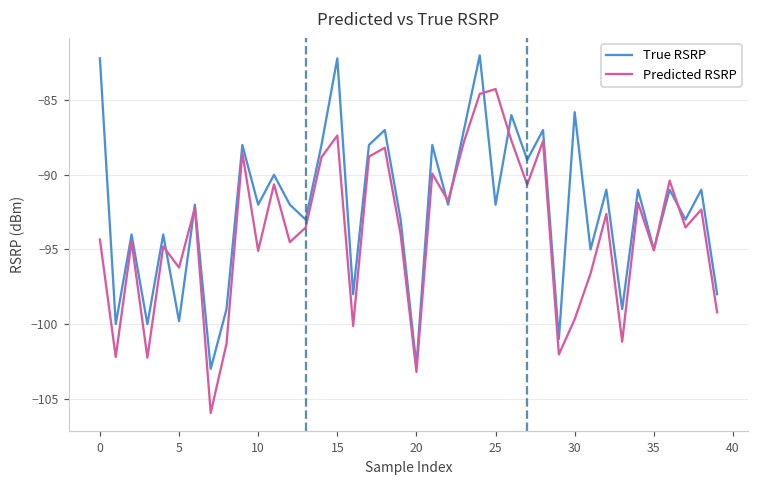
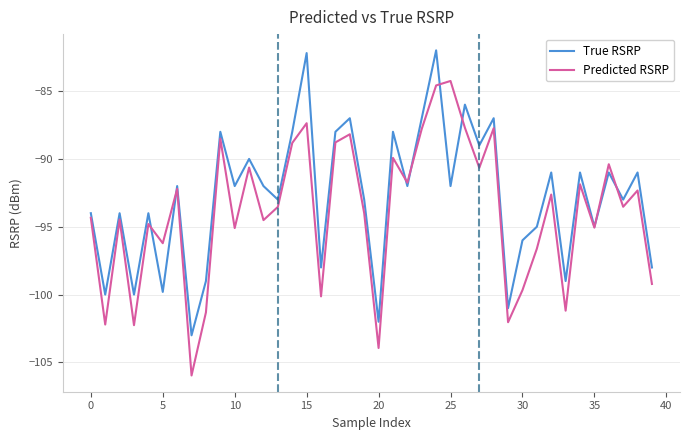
  {
    "True RSRP": {
-     "0": -82.2,
+     "0": -94.0,
      "5": -99.8,
      "10": -92.0,
      "15": -82.2,
-     "20": -102.8,
+     "20": -102.0,
      "25": -92.0,
-     "30": -85.8
+     "30": -96.0
    },
    "Predicted RSRP": {
      "0": -94.3,
      "5": -96.2,
      "10": -95.1,
      "15": -87.4,
-     "20": -103.2,
+     "20": -103.9,
      "25": -84.3,
      "30": -99.7
    }
  }
